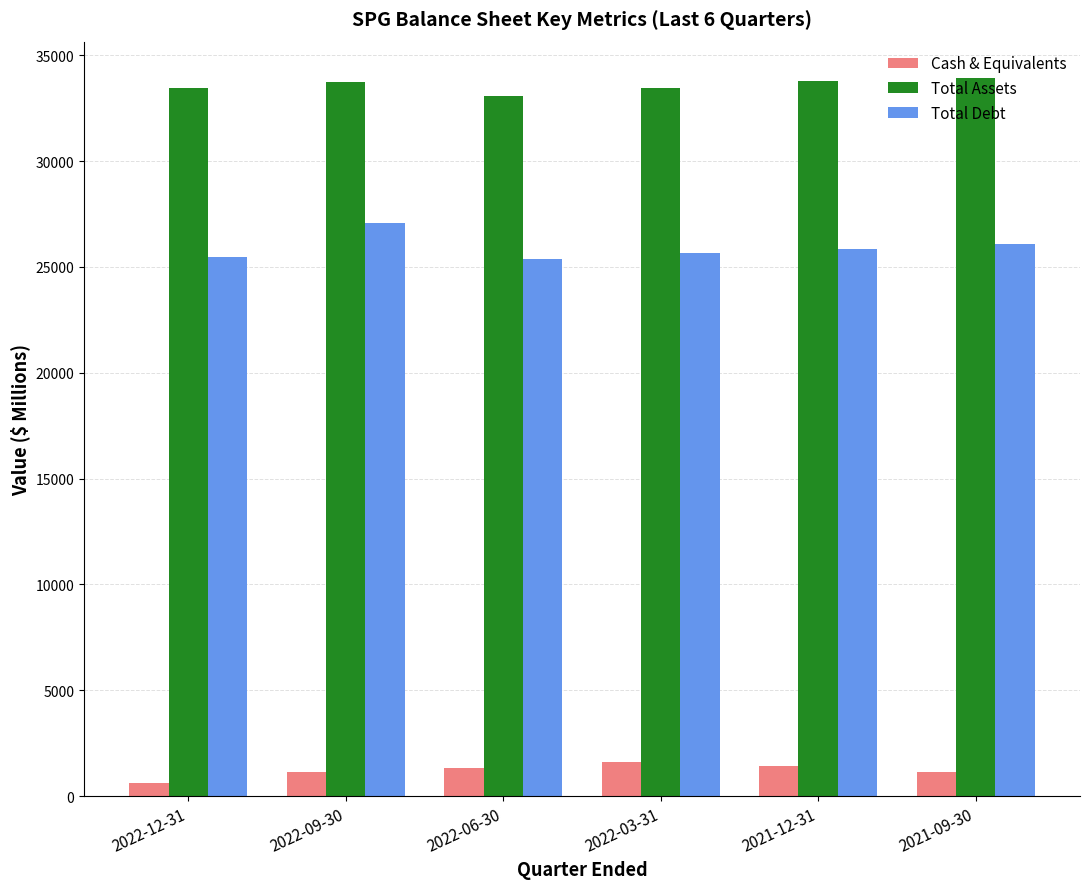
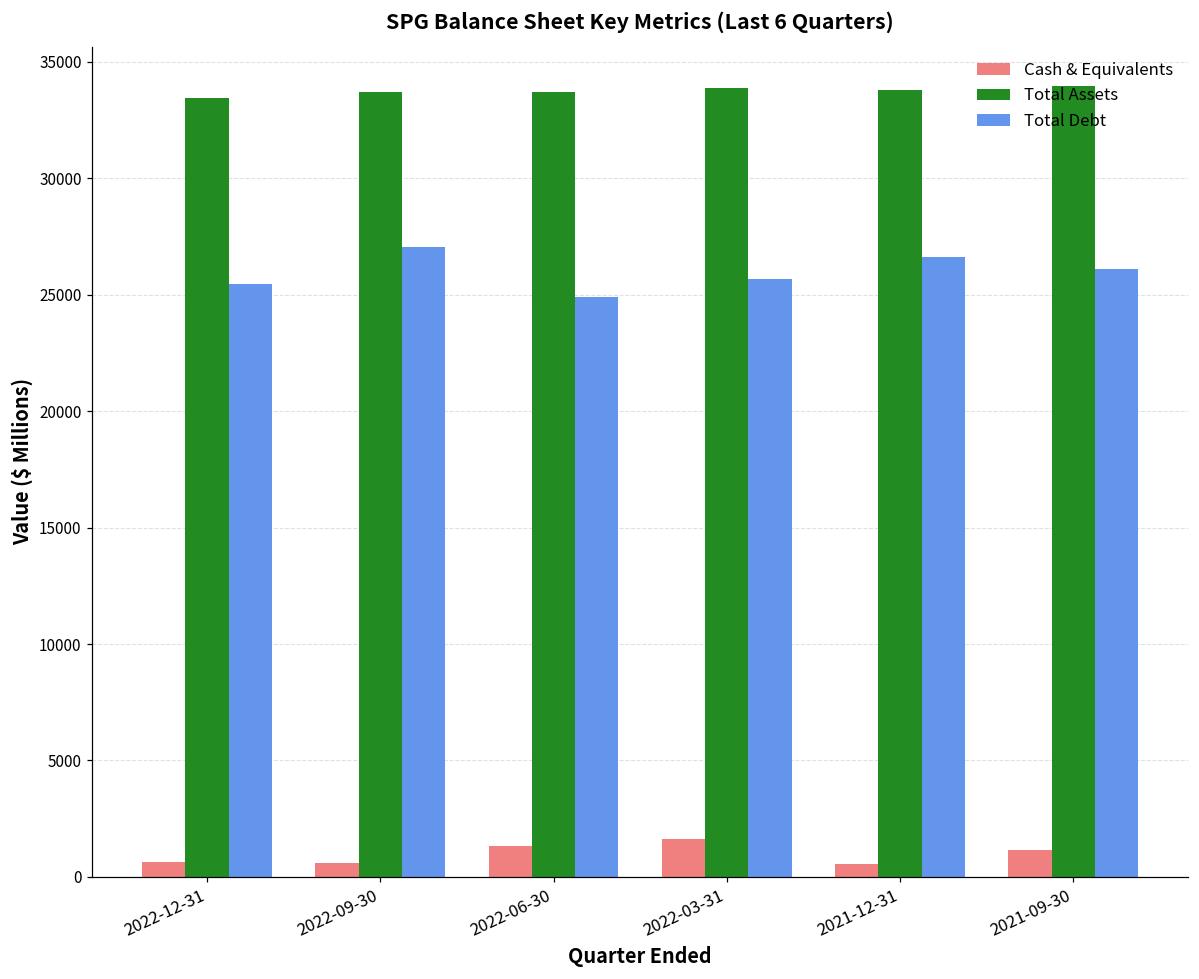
  {
    "Cash & Equivalents": {
      "2022-12-31": 600,
-     "2022-09-30": 1100,
+     "2022-09-30": 600,
      "2022-06-30": 1300,
      "2022-03-31": 1600,
-     "2021-12-31": 1400,
+     "2021-12-31": 500,
      "2021-09-30": 1100
    },
    "Total Assets": {
      "2022-12-31": 33400,
      "2022-09-30": 33700,
-     "2022-06-30": 33100,
-     "2022-03-31": 33500,
+     "2022-06-30": 33700,
+     "2022-03-31": 33900,
      "2021-12-31": 33800,
      "2021-09-30": 33900
    },
    "Total Debt": {
      "2022-12-31": 25500,
      "2022-09-30": 27100,
-     "2022-06-30": 25400,
+     "2022-06-30": 24900,
      "2022-03-31": 25700,
-     "2021-12-31": 25800,
+     "2021-12-31": 26600,
      "2021-09-30": 26100
    }
  }
